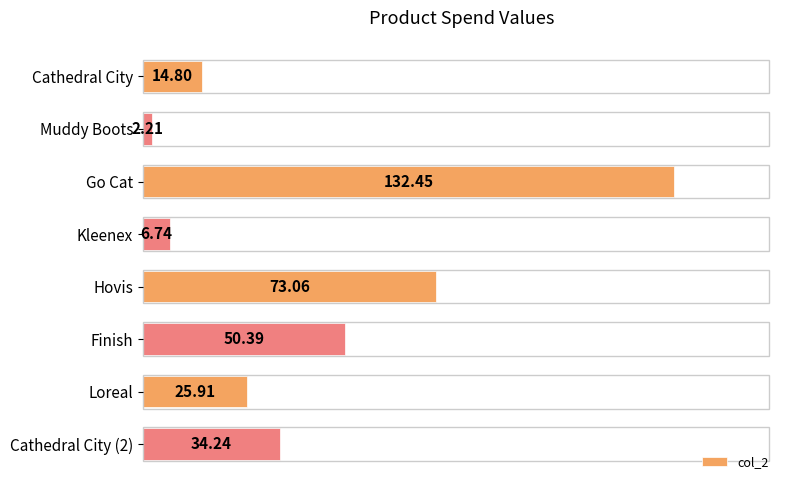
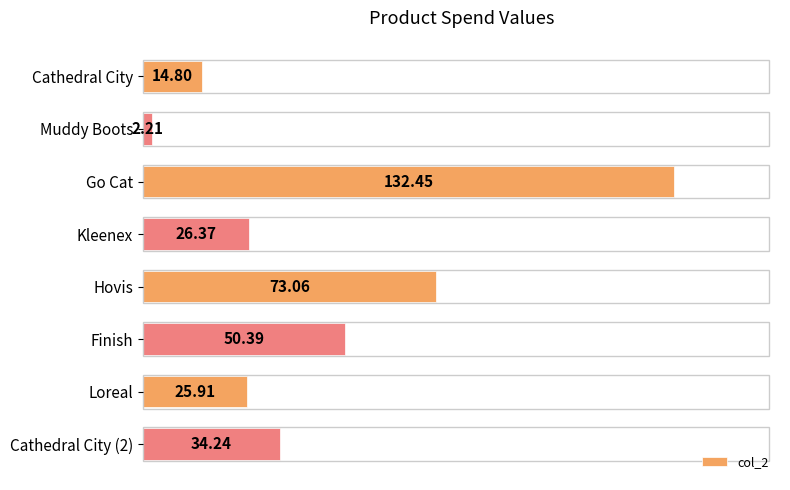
  {
    "Cathedral City": 14.80,
    "Muddy Boots": 2.21,
    "Go Cat": 132.45,
-   "Kleenex": 6.74,
+   "Kleenex": 26.37,
    "Hovis": 73.06,
    "Finish": 50.39,
    "Loreal": 25.91,
    "Cathedral City (2)": 34.24
  }
